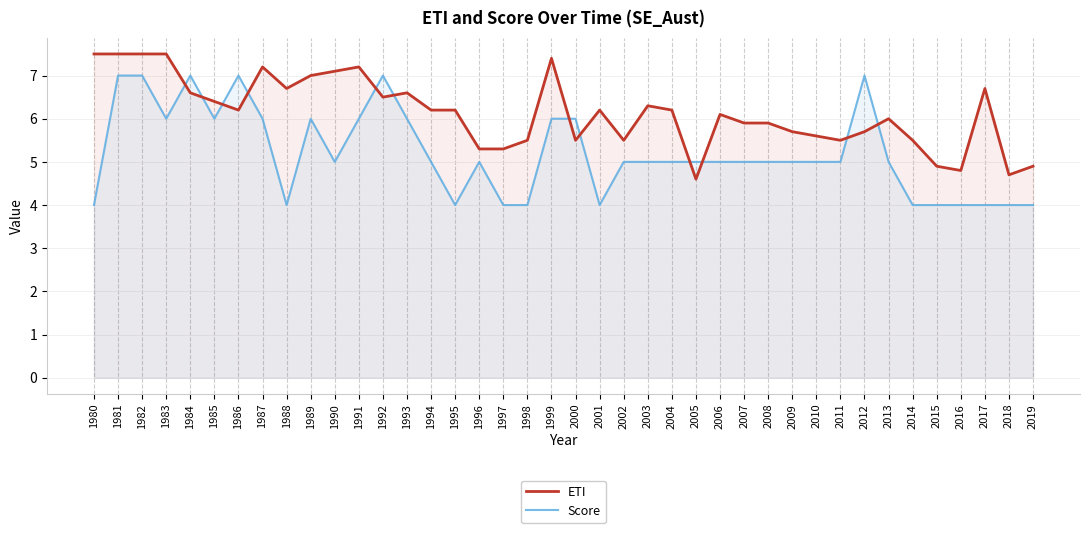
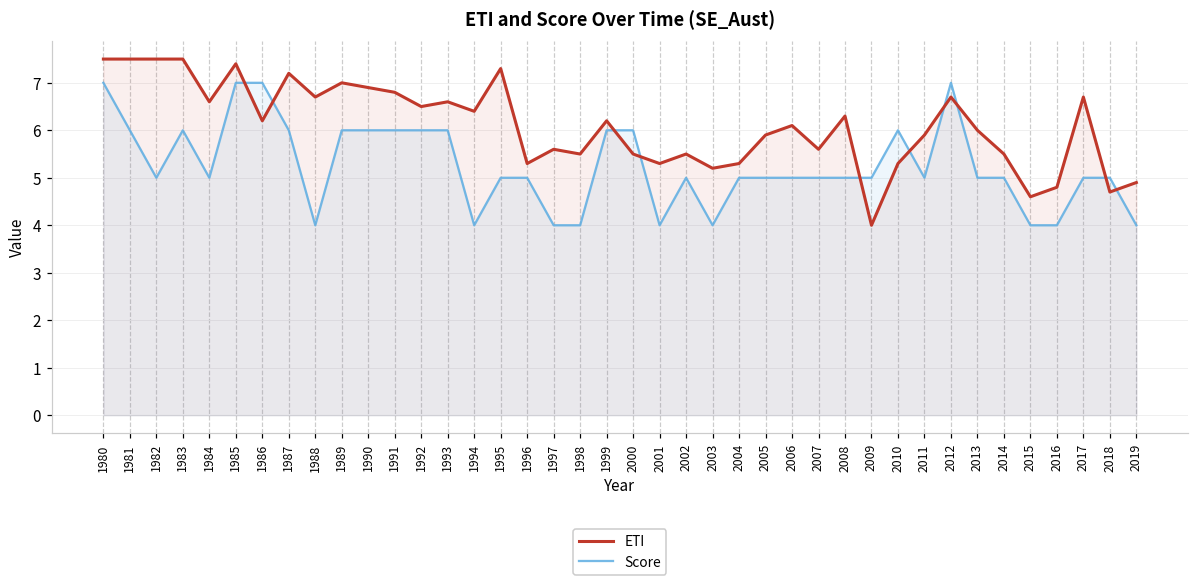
  {
    "ETI": {
      "1980": 7.5,
      "1981": 7.5,
      "1982": 7.5,
      "1983": 7.5,
      "1984": 6.6,
-     "1985": 6.4,
+     "1985": 7.4,
      "1986": 6.2,
      "1987": 7.2,
      "1988": 6.7,
      "1989": 7.0,
-     "1990": 7.1,
-     "1991": 7.2,
+     "1990": 6.9,
+     "1991": 6.8,
      "1992": 6.5,
      "1993": 6.6,
-     "1994": 6.2,
-     "1995": 6.2,
+     "1994": 6.4,
+     "1995": 7.3,
      "1996": 5.3,
-     "1997": 5.3,
+     "1997": 5.6,
      "1998": 5.5,
-     "1999": 7.4,
+     "1999": 6.2,
      "2000": 5.5,
-     "2001": 6.2,
+     "2001": 5.3,
      "2002": 5.5,
-     "2003": 6.3,
-     "2004": 6.2,
-     "2005": 4.6,
+     "2003": 5.2,
+     "2004": 5.3,
+     "2005": 5.9,
      "2006": 6.1,
-     "2007": 5.9,
-     "2008": 5.9,
-     "2009": 5.7,
-     "2010": 5.6,
-     "2011": 5.5,
-     "2012": 5.7,
+     "2007": 5.6,
+     "2008": 6.3,
+     "2009": 4.0,
+     "2010": 5.3,
+     "2011": 5.9,
+     "2012": 6.7,
      "2013": 6.0,
      "2014": 5.5,
-     "2015": 4.9,
+     "2015": 4.6,
      "2016": 4.8,
      "2017": 6.7,
      "2018": 4.7,
      "2019": 4.9
    },
    "Score": {
-     "1980": 4,
-     "1981": 7,
-     "1982": 7,
+     "1980": 7,
+     "1981": 6,
+     "1982": 5,
      "1983": 6,
-     "1984": 7,
-     "1985": 6,
+     "1984": 5,
+     "1985": 7,
      "1986": 7,
      "1987": 6,
      "1988": 4,
      "1989": 6,
-     "1990": 5,
+     "1990": 6,
      "1991": 6,
-     "1992": 7,
+     "1992": 6,
      "1993": 6,
-     "1994": 5,
-     "1995": 4,
+     "1994": 4,
+     "1995": 5,
      "1996": 5,
      "1997": 4,
      "1998": 4,
      "1999": 6,
      "2000": 6,
      "2001": 4,
      "2002": 5,
-     "2003": 5,
+     "2003": 4,
      "2004": 5,
      "2005": 5,
      "2006": 5,
      "2007": 5,
      "2008": 5,
      "2009": 5,
-     "2010": 5,
+     "2010": 6,
      "2011": 5,
      "2012": 7,
      "2013": 5,
-     "2014": 4,
+     "2014": 5,
      "2015": 4,
      "2016": 4,
-     "2017": 4,
-     "2018": 4,
+     "2017": 5,
+     "2018": 5,
      "2019": 4
    }
  }
